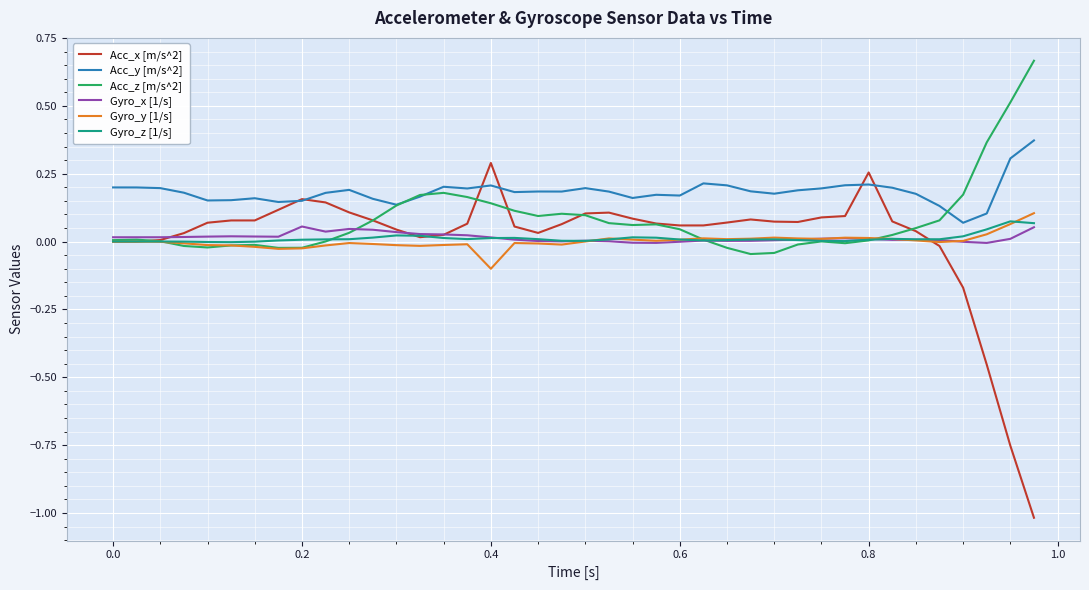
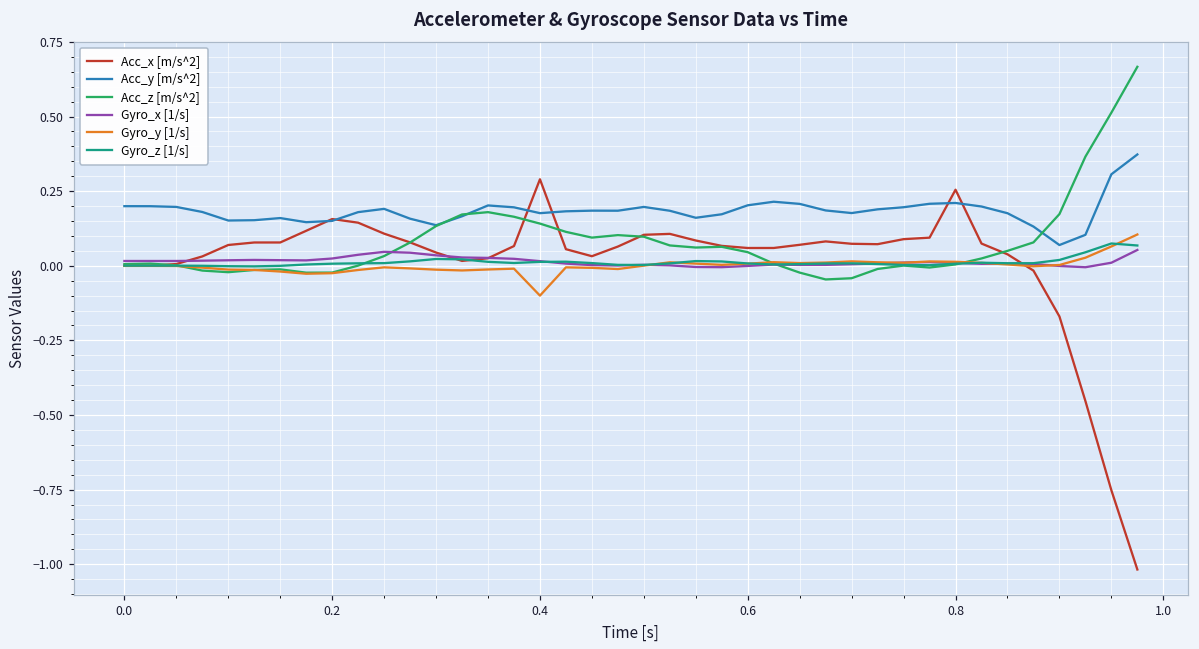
  {
    "Acc_x [m/s^2]": {
      "0.4": 0.29,
      "0.6": 0.06,
      "0.8": 0.25
    },
    "Acc_y [m/s^2]": {
      "0.0": 0.20,
-     "0.4": 0.21,
-     "0.6": 0.17,
+     "0.4": 0.18,
+     "0.6": 0.20,
      "0.8": 0.21
    },
    "Gyro_x [1/s]": {
      "0.0": 0.02,
-     "0.2": 0.06
+     "0.2": 0.02
    },
    "Gyro_y [1/s]": {
      "0.4": -0.10
    }
  }
